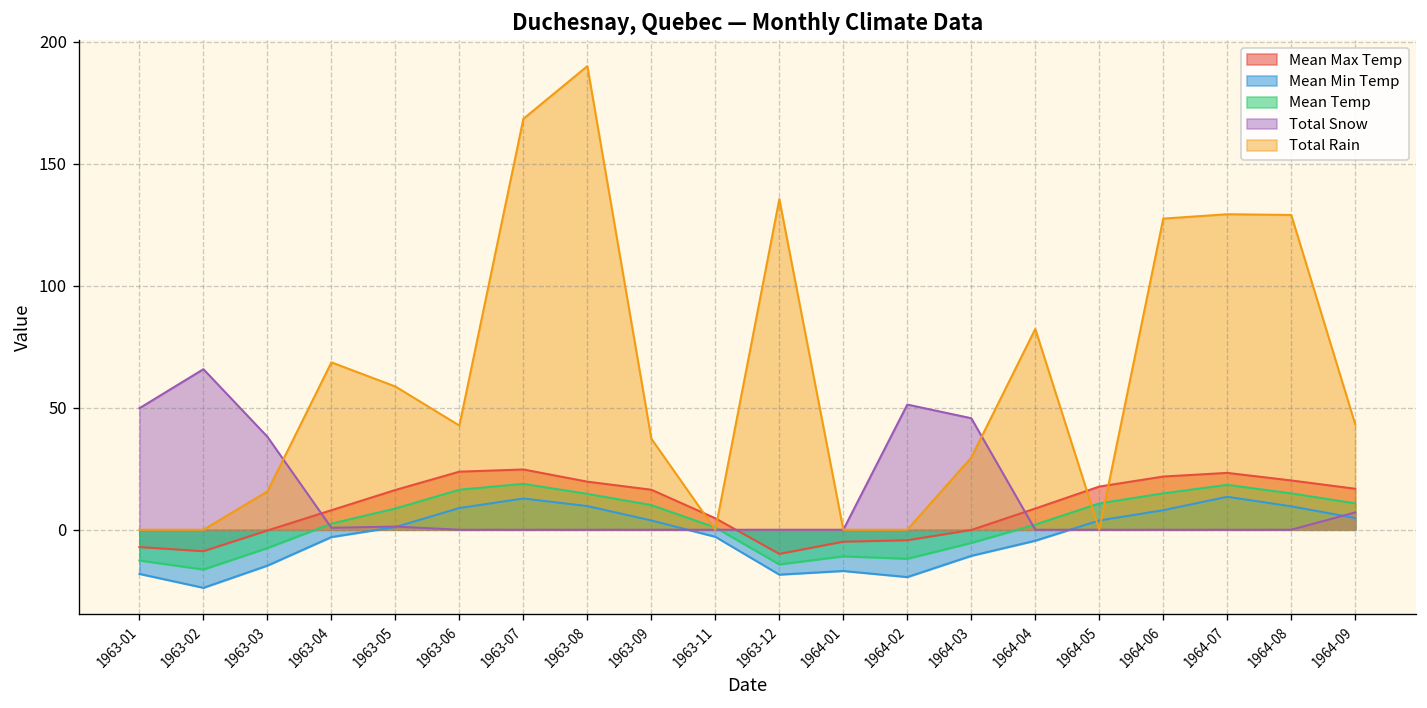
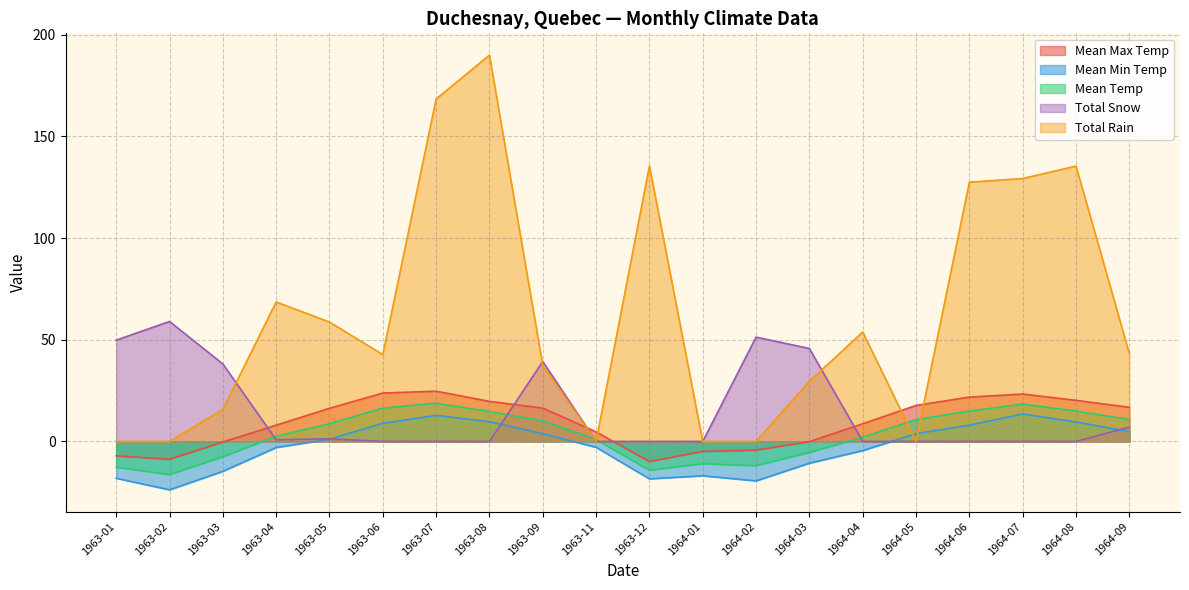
  {
    "Total Snow": {
      "1963-01": 50,
-     "1963-02": 66,
+     "1963-02": 59,
      "1963-03": 38,
      "1963-06": 0,
      "1963-07": 0,
      "1963-08": 0,
-     "1963-09": 0,
+     "1963-09": 39,
      "1964-02": 51,
      "1964-03": 46,
      "1964-06": 0,
      "1964-07": 0,
      "1964-08": 0,
      "1964-09": 7
    },
    "Total Rain": {
      "1963-03": 16,
      "1963-04": 69,
      "1963-05": 59,
      "1963-06": 43,
      "1963-07": 168,
      "1963-08": 190,
      "1963-09": 37,
      "1963-12": 136,
      "1964-03": 30,
-     "1964-04": 82,
+     "1964-04": 54,
      "1964-06": 128,
      "1964-07": 129,
-     "1964-08": 129,
+     "1964-08": 135,
      "1964-09": 43
    }
  }
